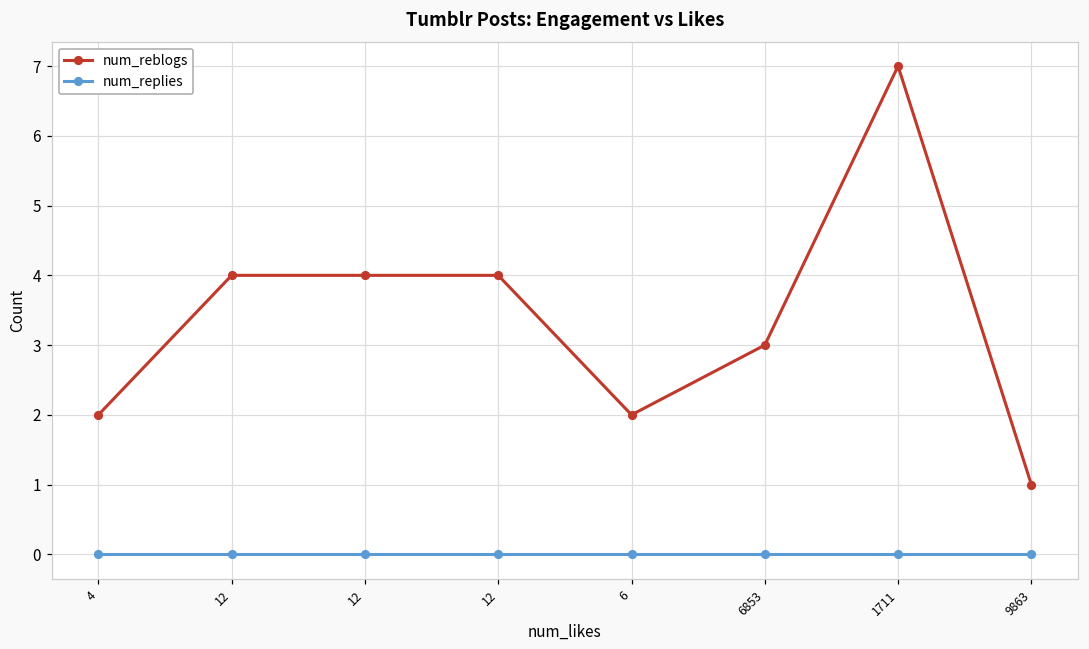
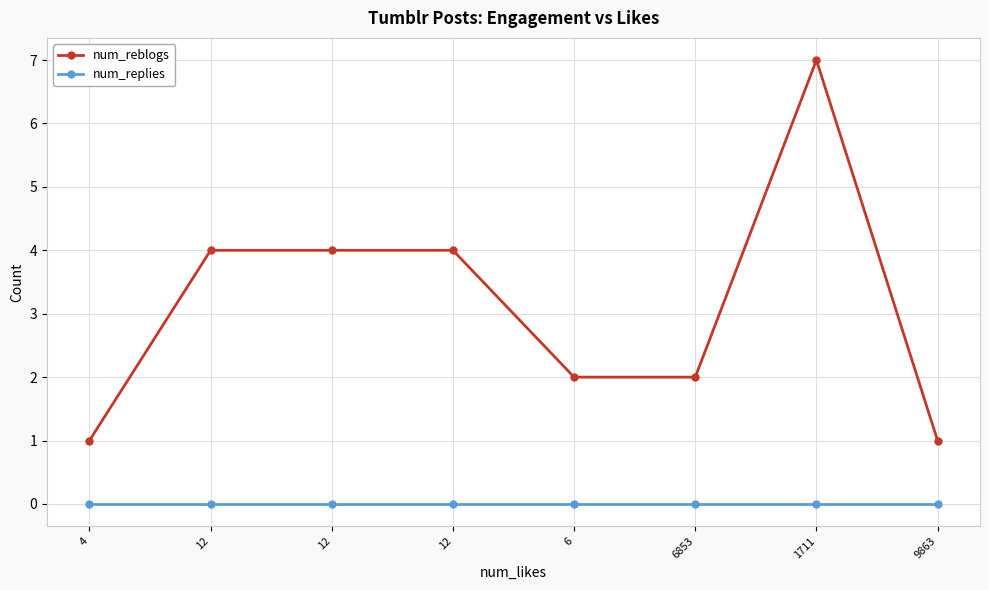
  {
    "num_reblogs": {
-     "4": 2,
+     "4": 1,
      "6": 2,
-     "6853": 3,
+     "6853": 2,
      "1711": 7,
      "9863": 1
    },
    "num_replies": {
      "4": 0,
      "6": 0,
      "6853": 0,
      "1711": 0,
      "9863": 0
    }
  }
